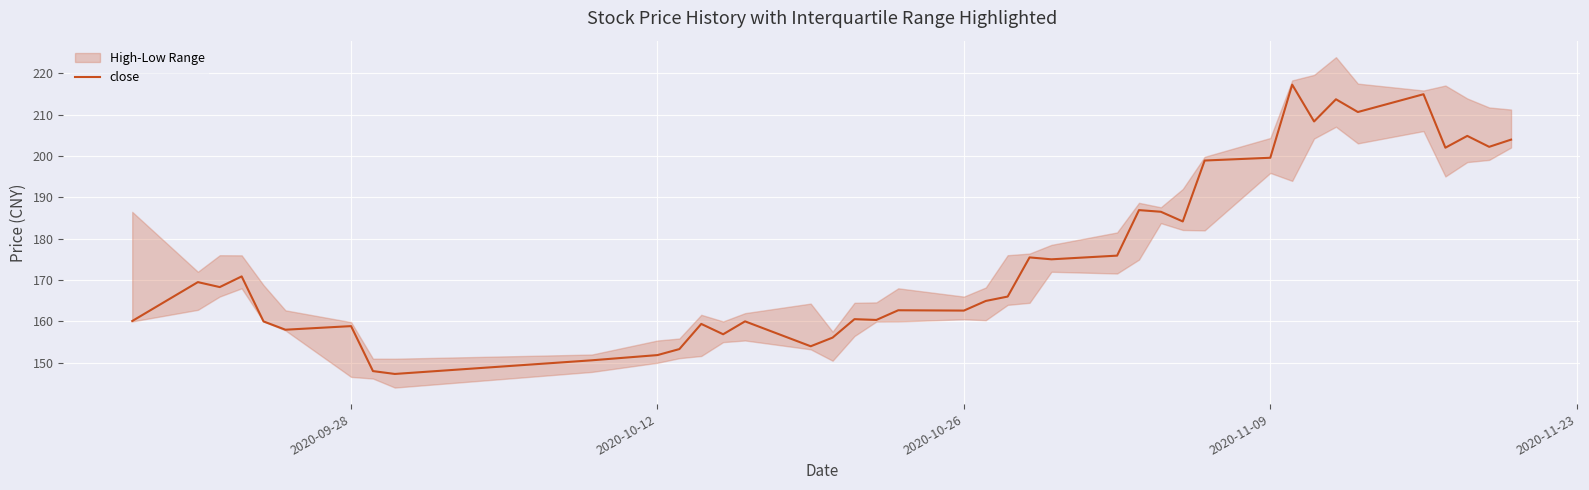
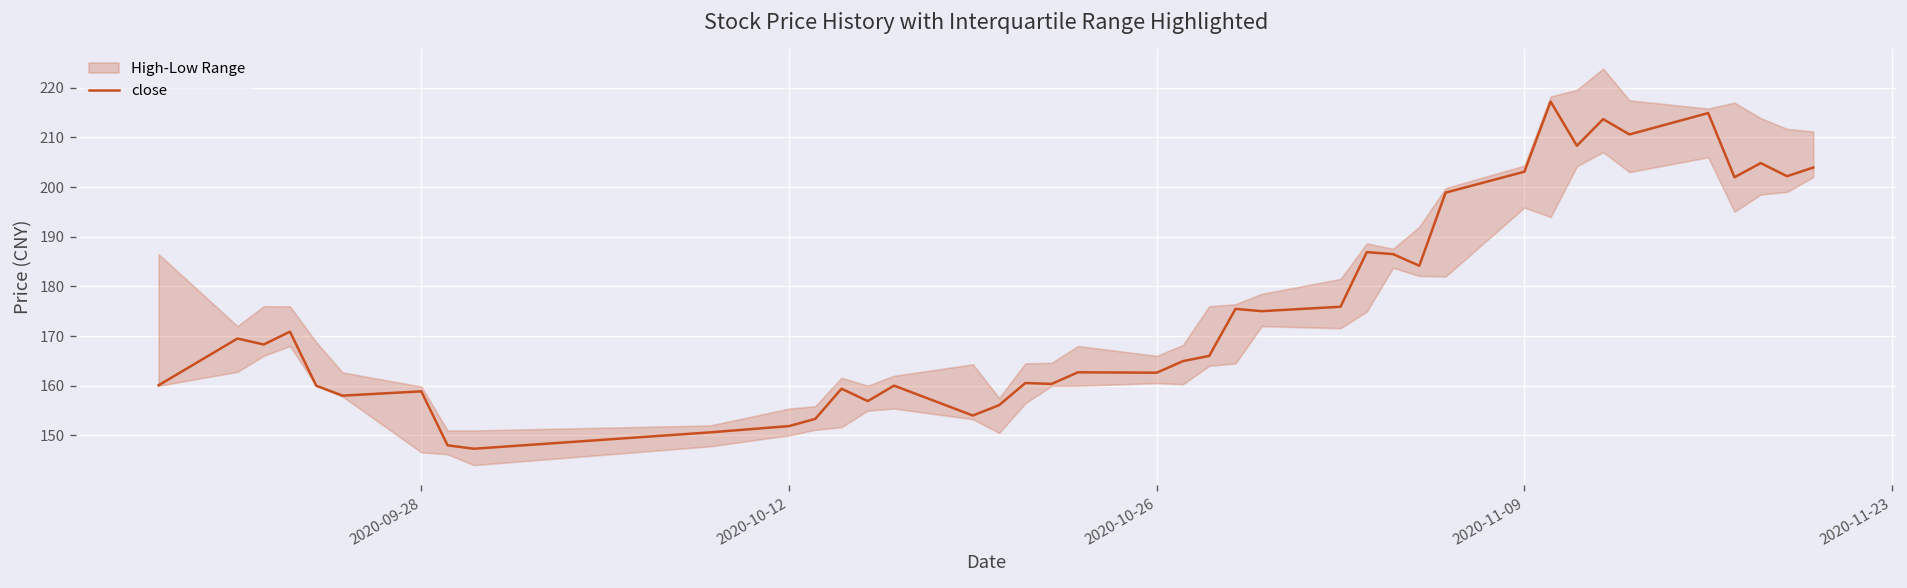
  {
    "close": {
      "2020-09-28": 159,
      "2020-10-12": 152,
      "2020-10-26": 163,
-     "2020-11-09": 200
+     "2020-11-09": 203
    }
  }
